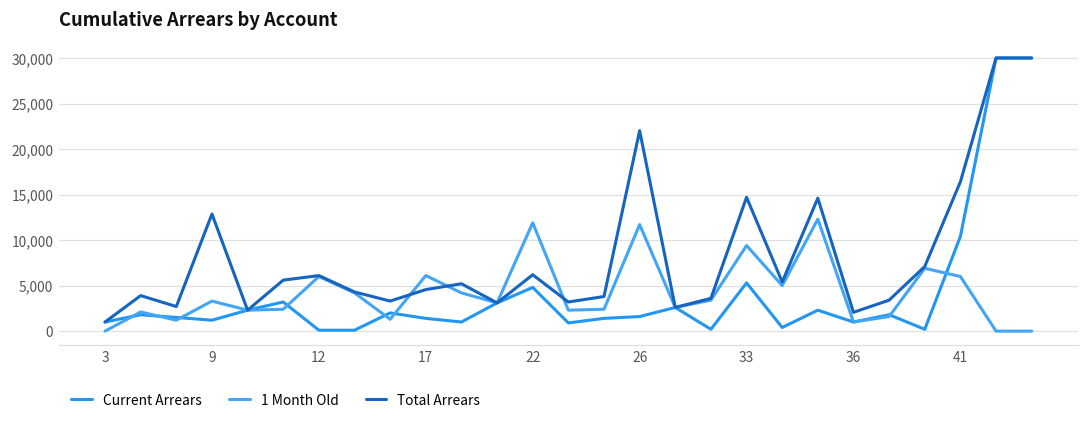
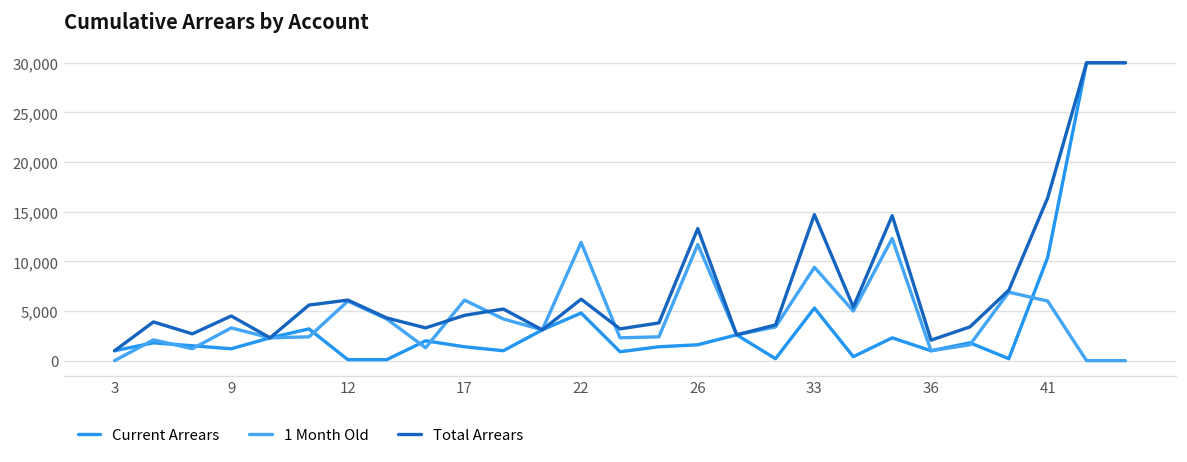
  {
    "Total Arrears": {
-     "9": "13,000",
+     "9": "5,000",
      "17": "5,000",
      "22": "6,000",
-     "26": "22,000",
+     "26": "13,000",
      "33": "15,000",
      "36": "2,000",
      "41": "16,000"
    }
  }
